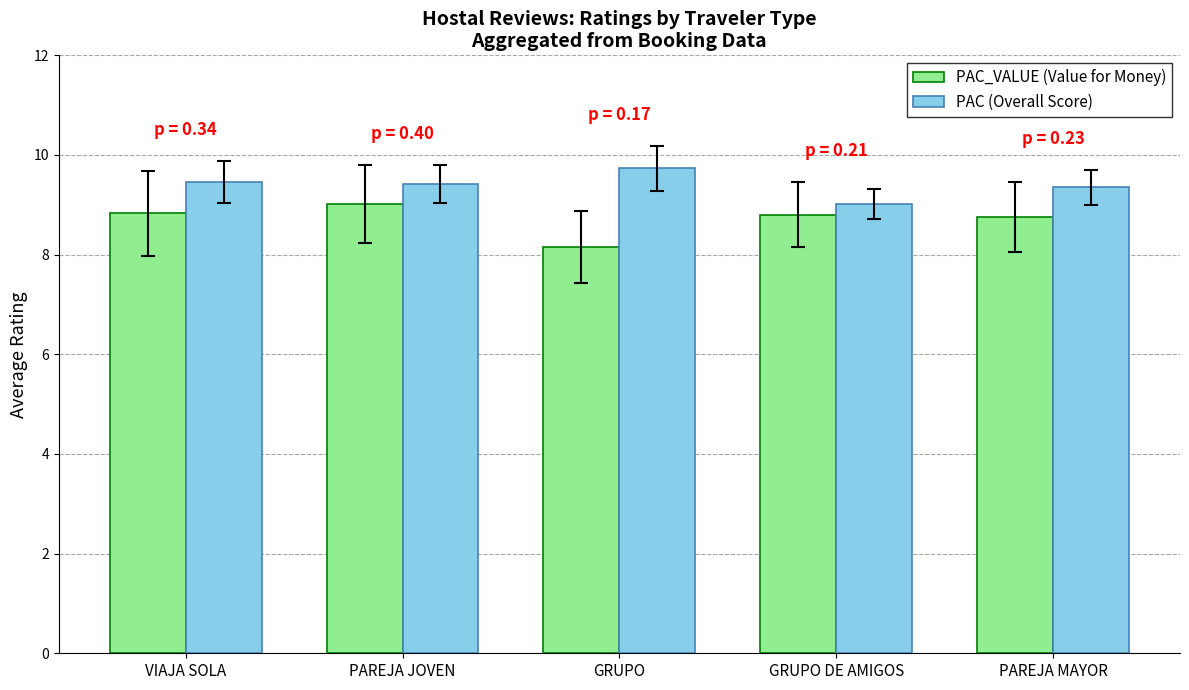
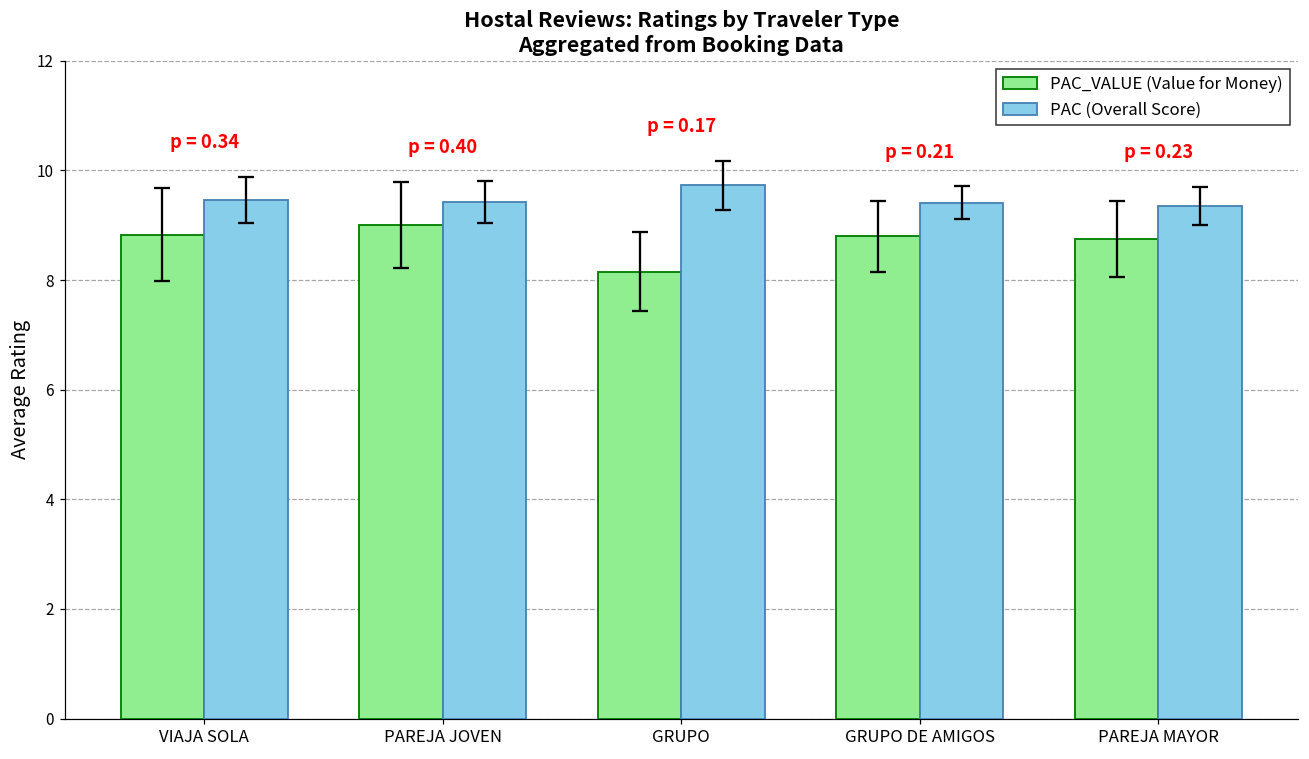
  {
    "PAC_VALUE (Value for Money)": {
      "VIAJA SOLA": 8.8,
      "PAREJA JOVEN": 9.0,
      "GRUPO": 8.2,
      "GRUPO DE AMIGOS": 8.8,
      "PAREJA MAYOR": 8.8
    },
    "PAC (Overall Score)": {
      "VIAJA SOLA": 9.5,
      "PAREJA JOVEN": 9.4,
      "GRUPO": 9.7,
-     "GRUPO DE AMIGOS": 9.0,
+     "GRUPO DE AMIGOS": 9.4,
      "PAREJA MAYOR": 9.4
    }
  }
